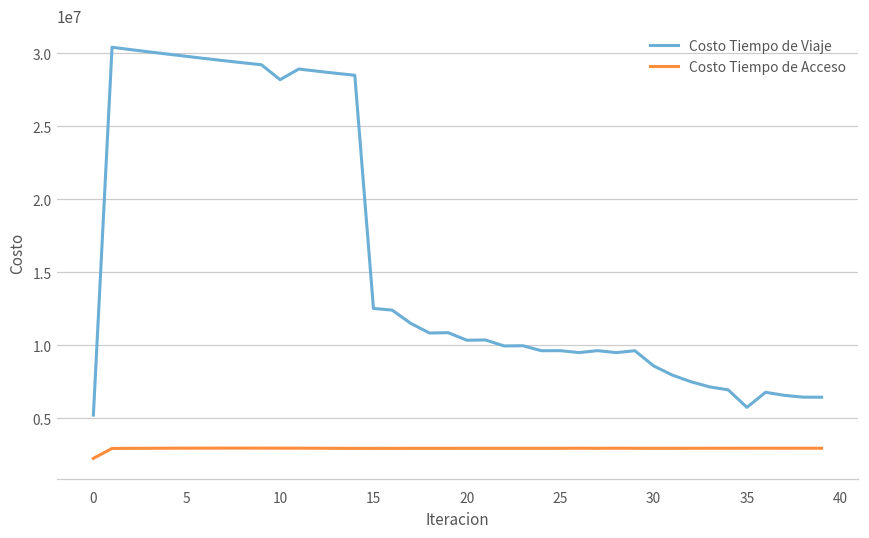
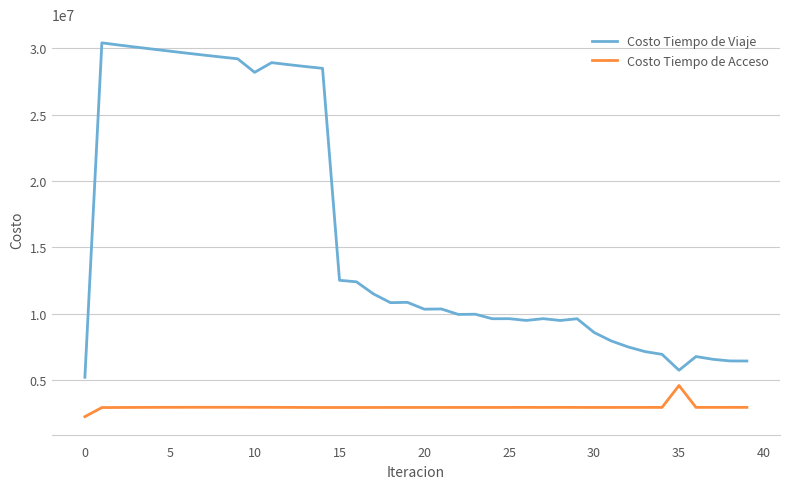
  {
    "Costo Tiempo de Viaje": {
      "0": 5200000,
      "5": 29800000,
      "10": 28200000,
      "15": 12500000,
      "20": 10300000,
      "25": 9600000,
      "30": 8600000,
      "35": 5800000
    },
    "Costo Tiempo de Acceso": {
      "0": 2300000,
      "5": 3000000,
      "10": 3000000,
      "15": 2900000,
      "20": 3000000,
      "25": 3000000,
      "30": 3000000,
-     "35": 3000000
+     "35": 4600000
    }
  }
